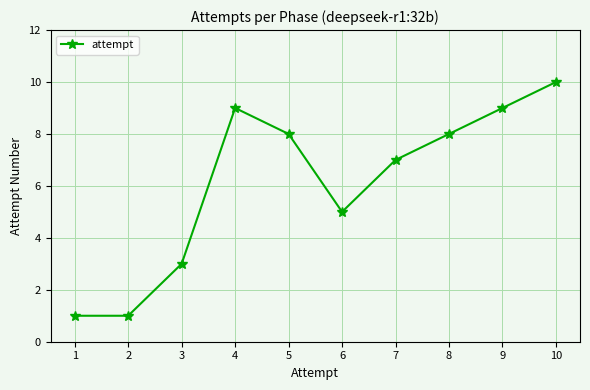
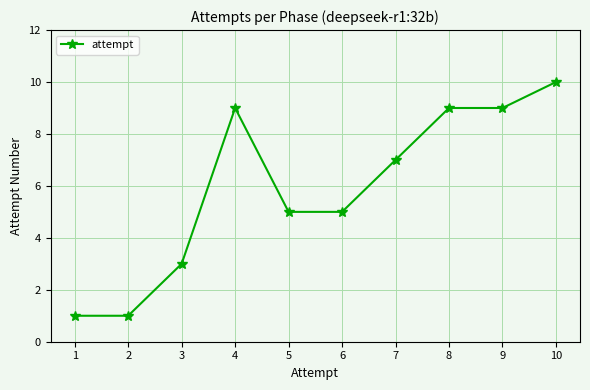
  {
    "1": 1,
    "2": 1,
    "3": 3,
    "4": 9,
-   "5": 8,
+   "5": 5,
    "6": 5,
    "7": 7,
-   "8": 8,
+   "8": 9,
    "9": 9,
    "10": 10
  }
